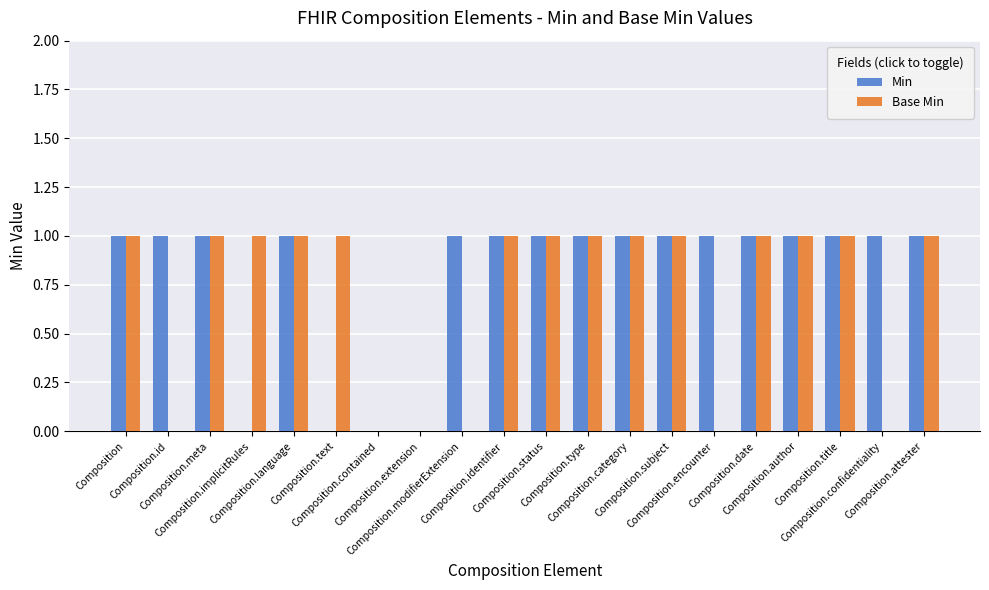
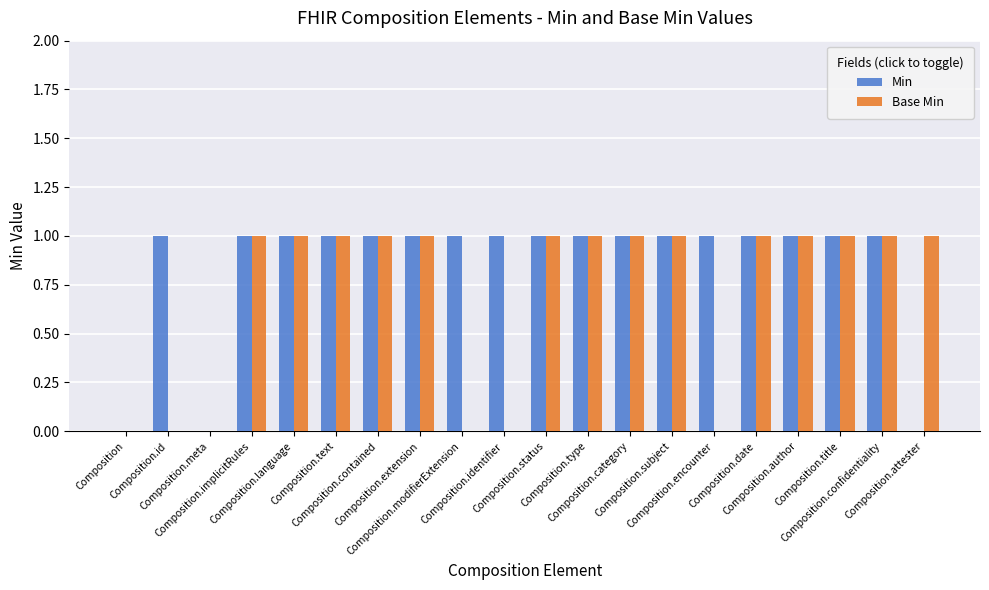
  {
    "Min": {
-     "Composition": 1,
+     "Composition": 0,
      "Composition.id": 1,
-     "Composition.meta": 1,
-     "Composition.implicitRules": 0,
+     "Composition.meta": 0,
+     "Composition.implicitRules": 1,
      "Composition.language": 1,
-     "Composition.text": 0,
-     "Composition.contained": 0,
-     "Composition.extension": 0,
+     "Composition.text": 1,
+     "Composition.contained": 1,
+     "Composition.extension": 1,
      "Composition.modifierExtension": 1,
      "Composition.identifier": 1,
      "Composition.status": 1,
      "Composition.type": 1,
      "Composition.category": 1,
      "Composition.subject": 1,
      "Composition.encounter": 1,
      "Composition.date": 1,
      "Composition.author": 1,
      "Composition.title": 1,
      "Composition.confidentiality": 1,
-     "Composition.attester": 1
+     "Composition.attester": 0
    },
    "Base Min": {
-     "Composition": 1,
+     "Composition": 0,
      "Composition.id": 0,
-     "Composition.meta": 1,
+     "Composition.meta": 0,
      "Composition.implicitRules": 1,
      "Composition.language": 1,
      "Composition.text": 1,
-     "Composition.contained": 0,
-     "Composition.extension": 0,
+     "Composition.contained": 1,
+     "Composition.extension": 1,
      "Composition.modifierExtension": 0,
-     "Composition.identifier": 1,
+     "Composition.identifier": 0,
      "Composition.status": 1,
      "Composition.type": 1,
      "Composition.category": 1,
      "Composition.subject": 1,
      "Composition.encounter": 0,
      "Composition.date": 1,
      "Composition.author": 1,
      "Composition.title": 1,
-     "Composition.confidentiality": 0,
+     "Composition.confidentiality": 1,
      "Composition.attester": 1
    }
  }
